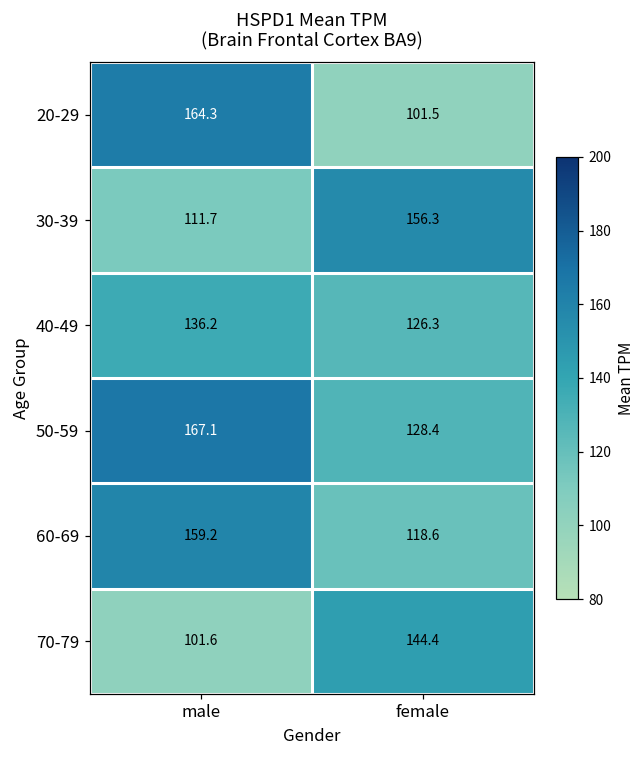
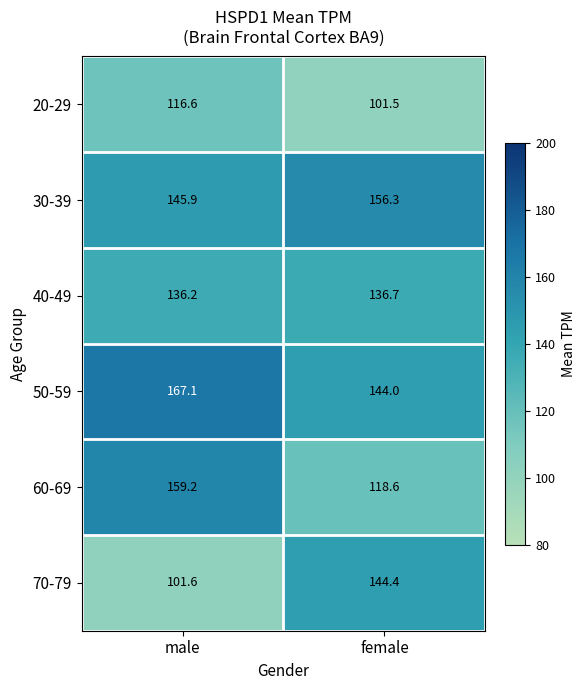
  {
    "20-29": {
-     "male": 164.3,
+     "male": 116.6,
      "female": 101.5
    },
    "30-39": {
-     "male": 111.7,
+     "male": 145.9,
      "female": 156.3
    },
    "40-49": {
      "male": 136.2,
-     "female": 126.3
+     "female": 136.7
    },
    "50-59": {
      "male": 167.1,
-     "female": 128.4
+     "female": 144.0
    },
    "60-69": {
      "male": 159.2,
      "female": 118.6
    },
    "70-79": {
      "male": 101.6,
      "female": 144.4
    }
  }
